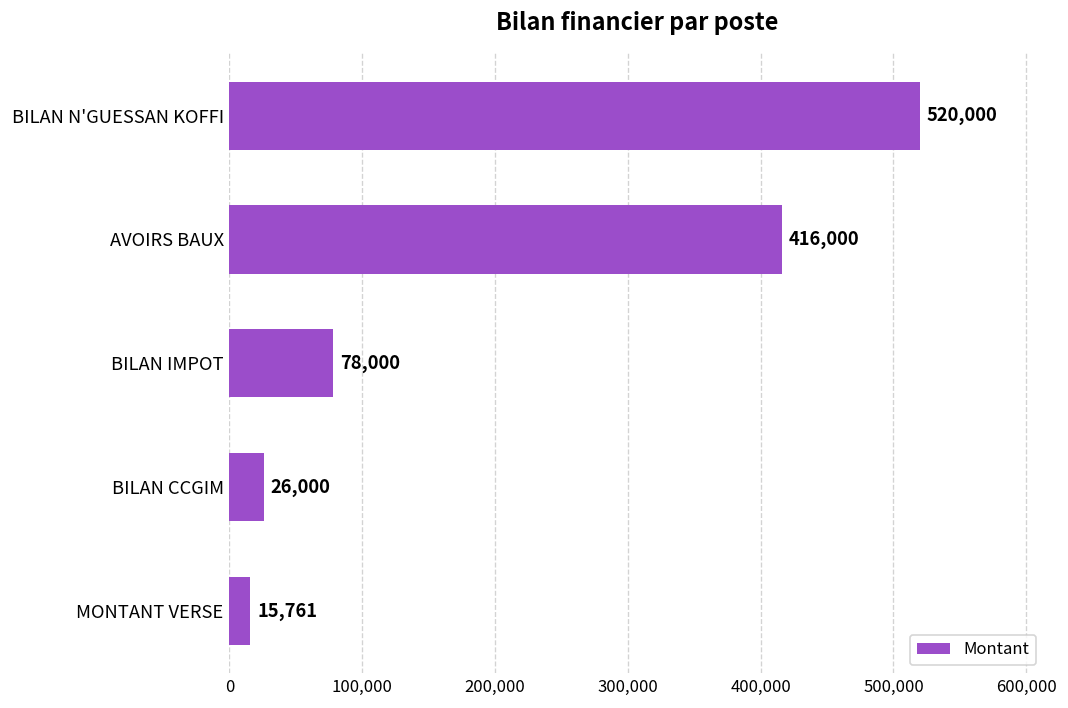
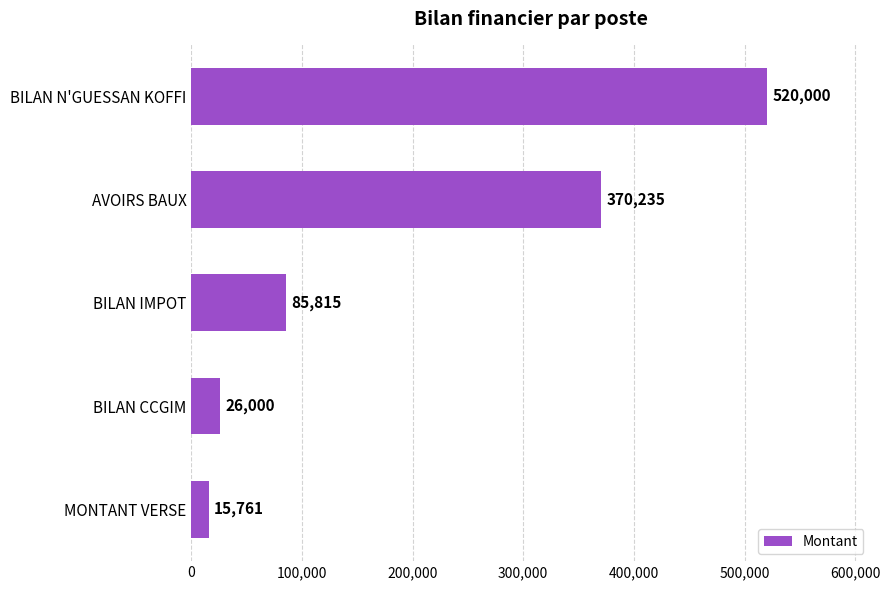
  {
    "BILAN N'GUESSAN KOFFI": "520,000",
-   "AVOIRS BAUX": "416,000",
-   "BILAN IMPOT": "78,000",
+   "AVOIRS BAUX": "370,235",
+   "BILAN IMPOT": "85,815",
    "BILAN CCGIM": "26,000",
    "MONTANT VERSE": "15,761"
  }
